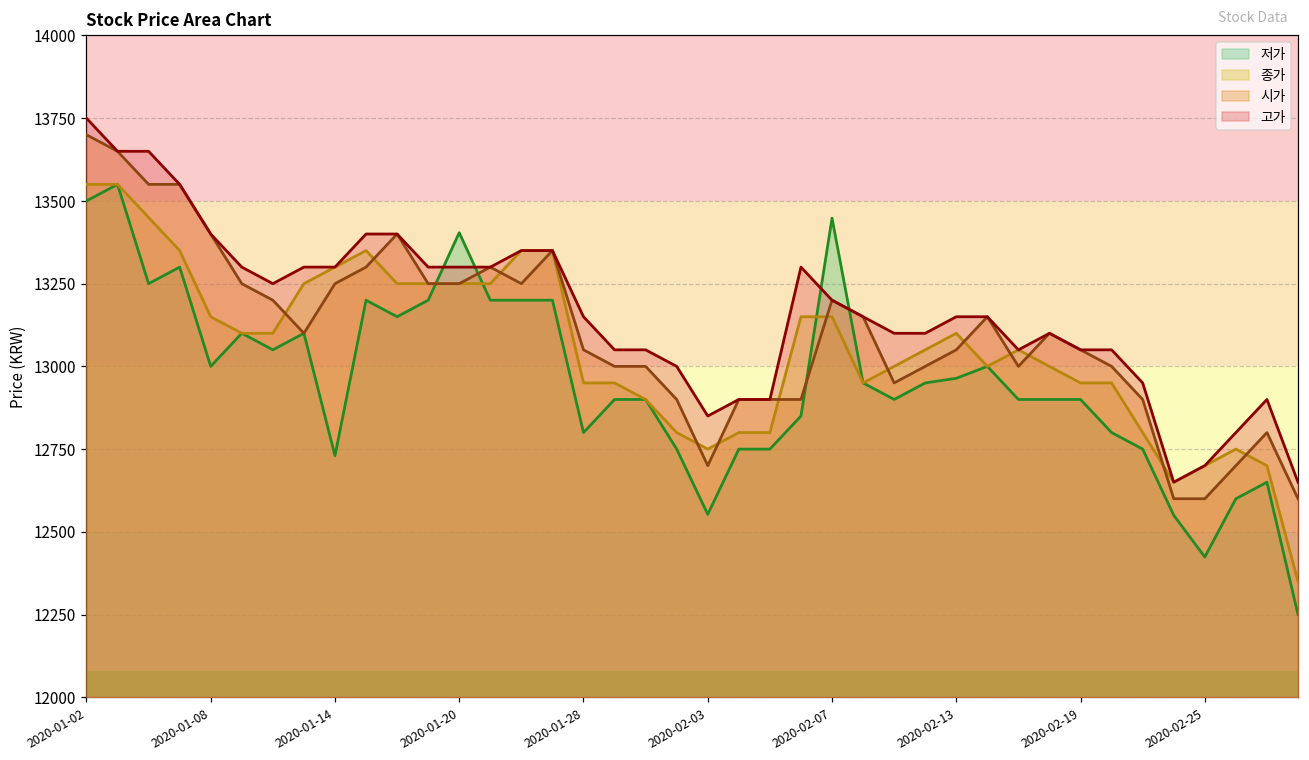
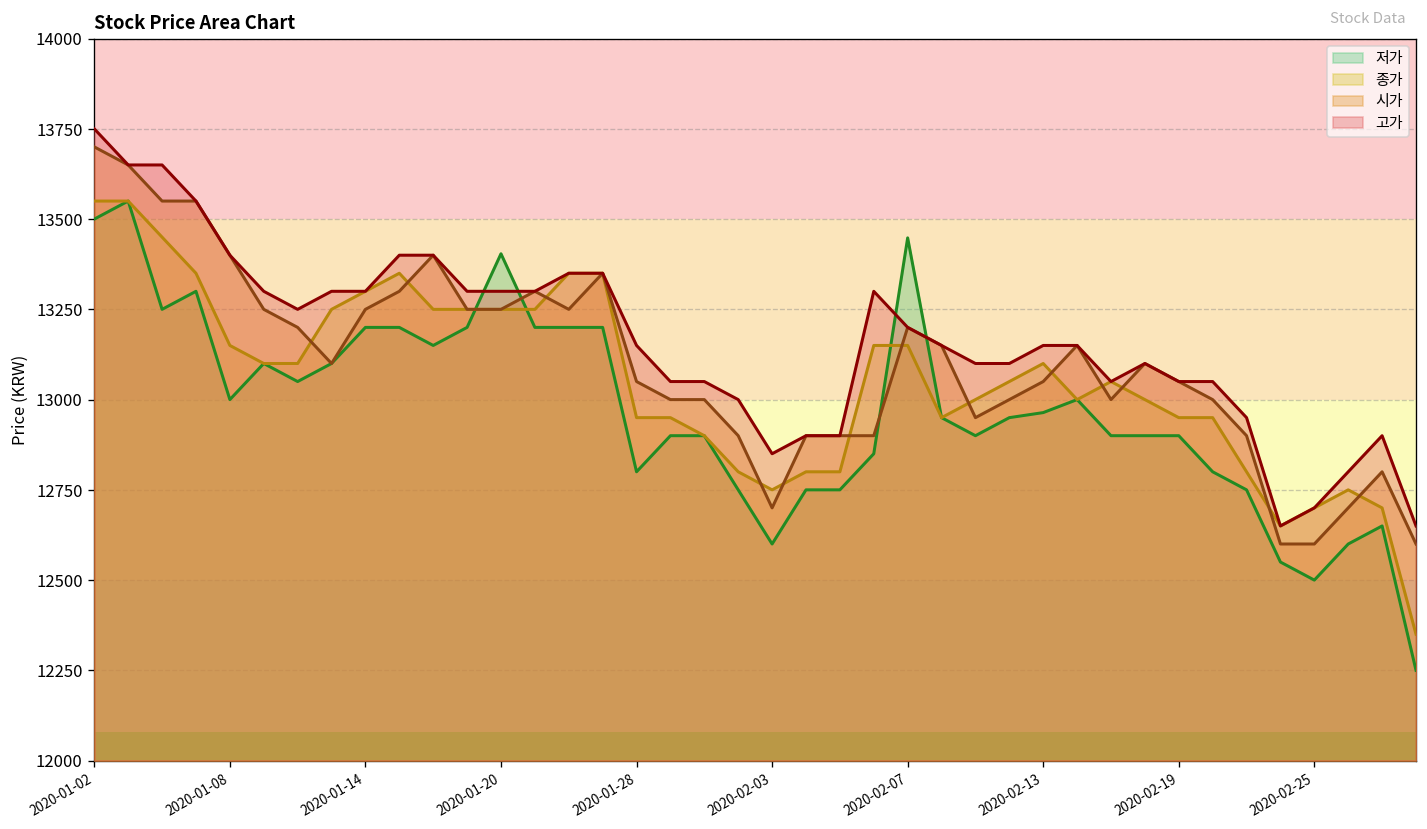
  {
    "저가": {
      "2020-01-02": 13500,
      "2020-01-08": 13000,
-     "2020-01-14": 12730,
+     "2020-01-14": 13200,
      "2020-01-20": 13400,
      "2020-01-28": 12800,
-     "2020-02-03": 12550,
+     "2020-02-03": 12600,
      "2020-02-07": 13450,
      "2020-02-13": 12960,
      "2020-02-19": 12900,
-     "2020-02-25": 12420
+     "2020-02-25": 12500
    }
  }
